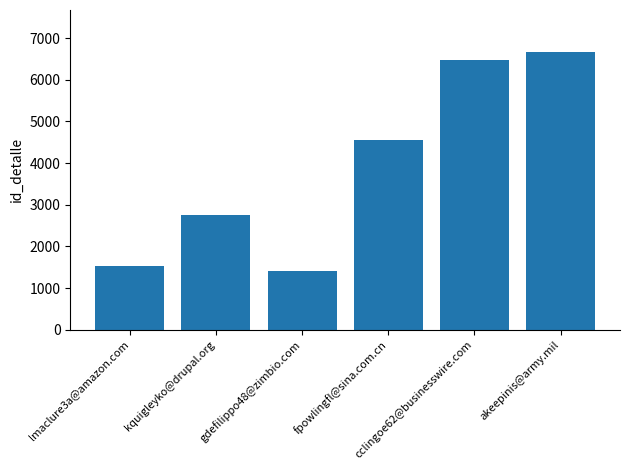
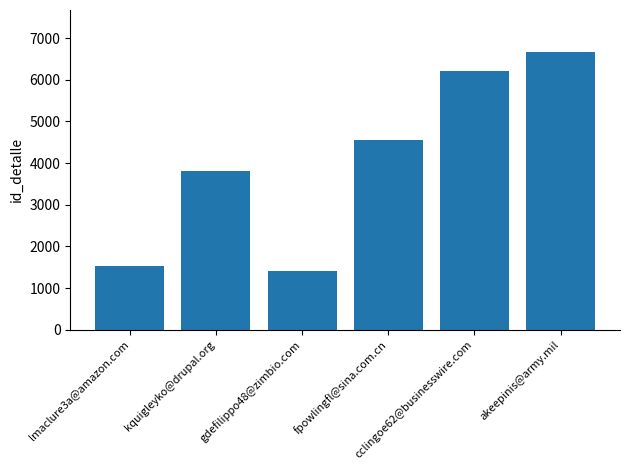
  {
    "lmaclure3a@amazon.com": 1500,
-   "kquigleyko@drupal.org": 2700,
+   "kquigleyko@drupal.org": 3800,
    "gdefilippo48@zimbio.com": 1400,
    "fpowlingfl@sina.com.cn": 4600,
-   "cclingoe62@businesswire.com": 6500,
+   "cclingoe62@businesswire.com": 6200,
    "akeepinis@army.mil": 6700
  }
